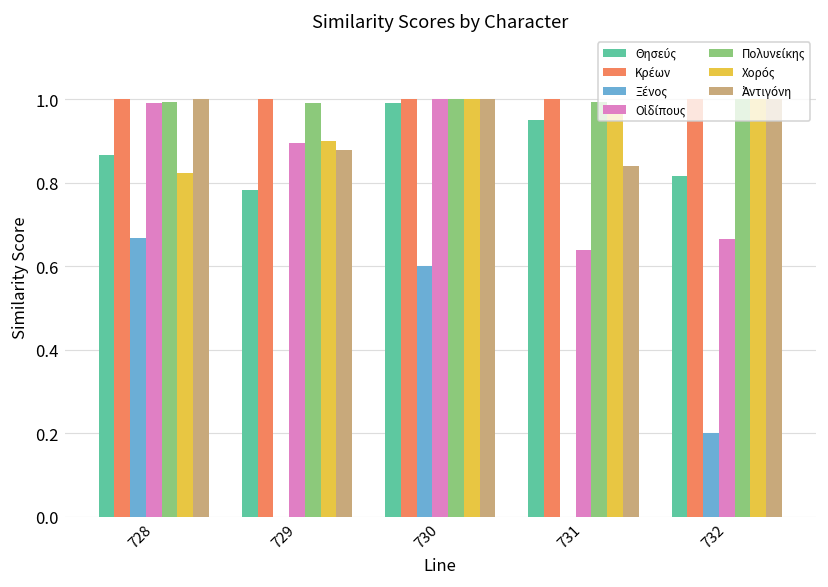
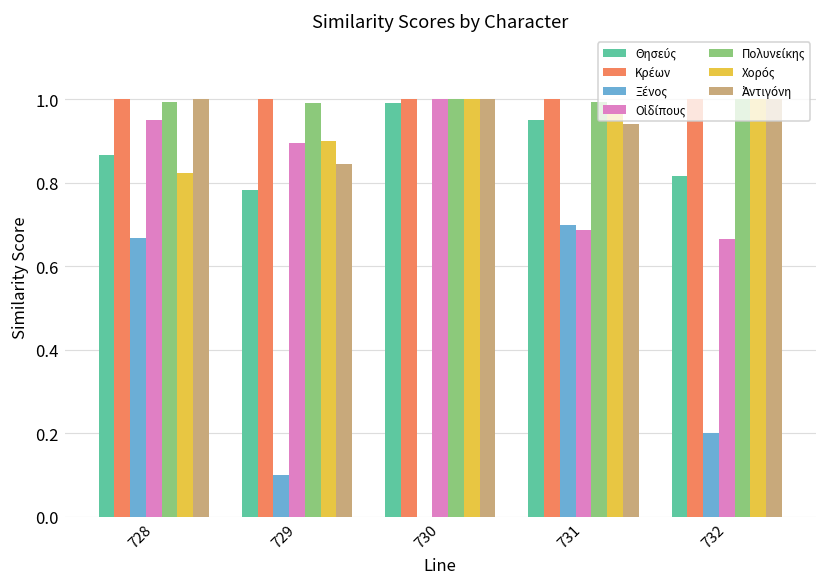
  {
    "Κρέων": {
      "728": 1.00,
      "729": 1.00,
      "730": 1.00,
      "731": 1.00
    },
    "Ξένος": {
      "728": 0.67,
-     "729": 0.0,
-     "730": 0.6,
-     "731": 0.0,
+     "729": 0.1,
+     "730": 0.0,
+     "731": 0.7,
      "732": 0.2
    },
    "Οἰδίπους": {
-     "728": 0.99,
+     "728": 0.95,
      "729": 0.89,
      "730": 1.00,
-     "731": 0.64,
+     "731": 0.69,
      "732": 0.66
    },
    "Χορός": {
      "728": 0.82,
      "729": 0.90,
      "730": 1.00
    },
    "Ἀντιγόνη": {
      "728": 1.00,
-     "729": 0.88,
+     "729": 0.84,
      "730": 1.00,
-     "731": 0.84
+     "731": 0.94
    }
  }
